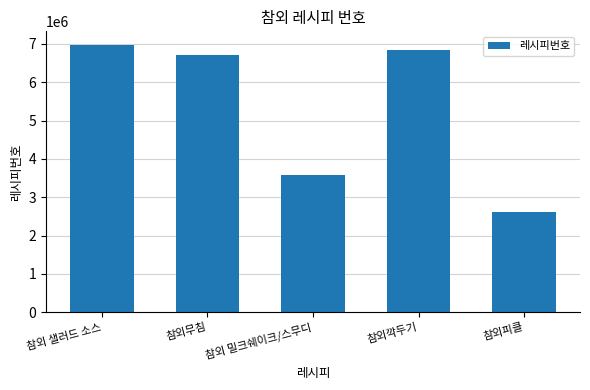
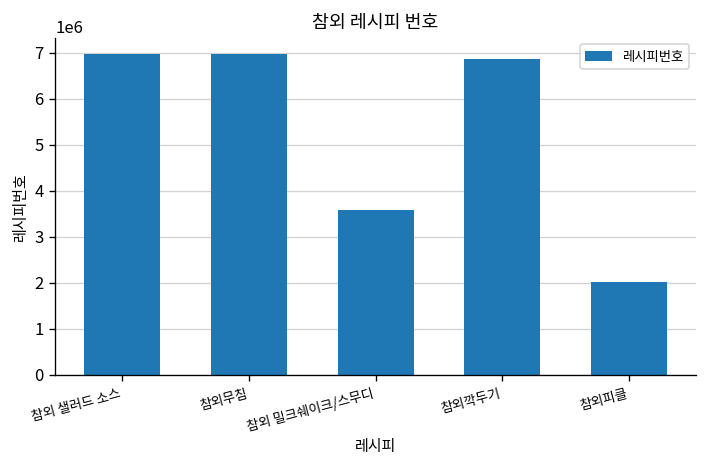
  {
    "참외 샐러드 소스": 7000000,
-   "참외무침": 6700000,
+   "참외무침": 7000000,
    "참외 밀크쉐이크/스무디": 3600000,
    "참외깍두기": 6900000,
-   "참외피클": 2600000
+   "참외피클": 2000000
  }
